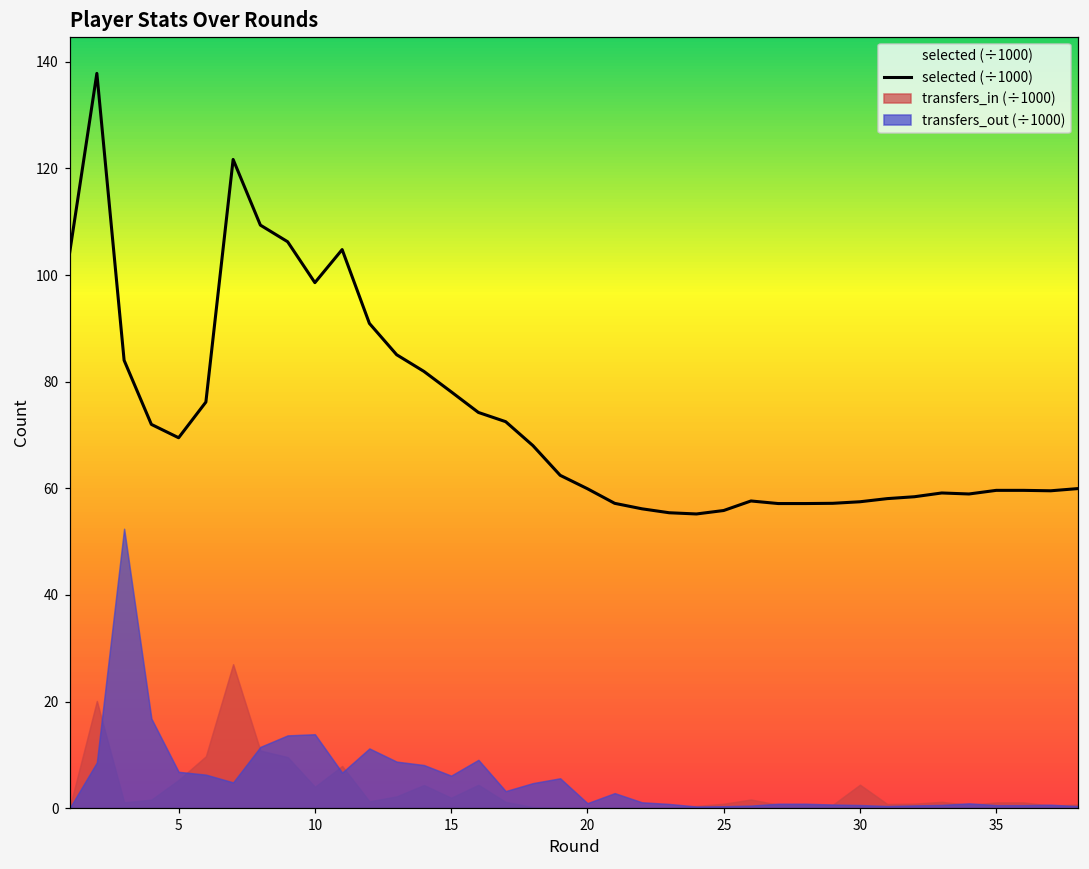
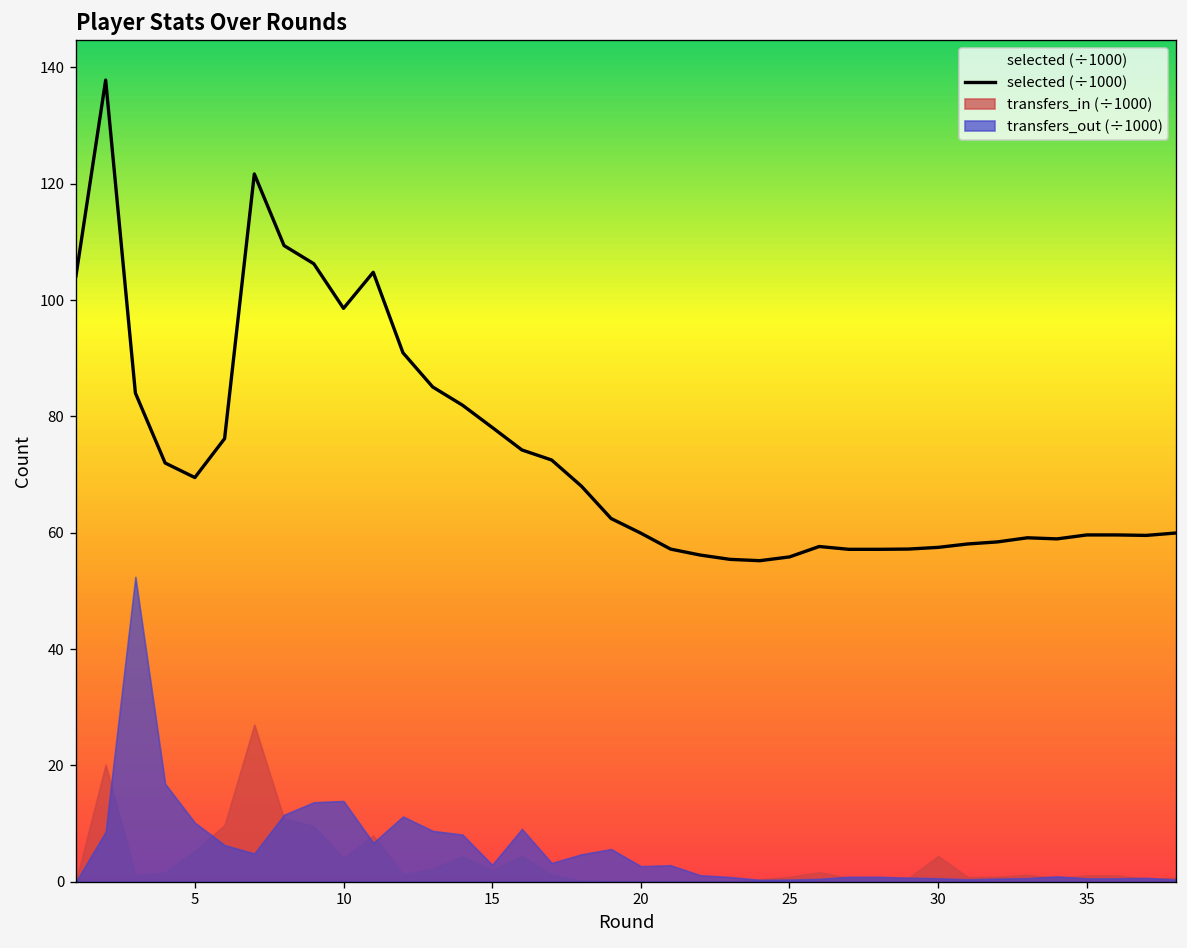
  {
    "transfers_in (÷1000)": {
      "5": 5,
      "10": 4,
      "15": 2,
      "30": 4
    },
    "transfers_out (÷1000)": {
-     "5": 7,
+     "5": 10,
      "10": 14,
-     "15": 6,
-     "20": 1,
+     "15": 3,
+     "20": 3,
      "30": 1
    }
  }
